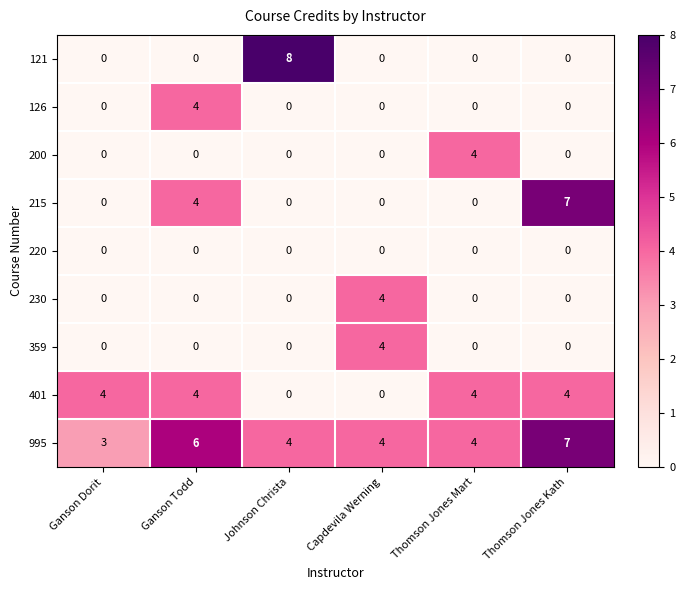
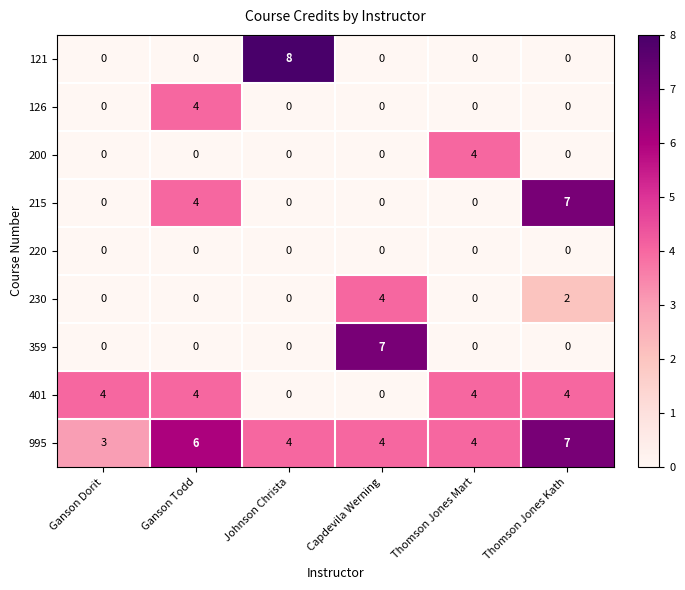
  {
    "121": {
      "Ganson Dorit": 0,
      "Ganson Todd": 0,
      "Johnson Christa": 8,
      "Capdevila Werning": 0,
      "Thomson Jones Mart": 0,
      "Thomson Jones Kath": 0
    },
    "126": {
      "Ganson Dorit": 0,
      "Ganson Todd": 4,
      "Johnson Christa": 0,
      "Capdevila Werning": 0,
      "Thomson Jones Mart": 0,
      "Thomson Jones Kath": 0
    },
    "200": {
      "Ganson Dorit": 0,
      "Ganson Todd": 0,
      "Johnson Christa": 0,
      "Capdevila Werning": 0,
      "Thomson Jones Mart": 4,
      "Thomson Jones Kath": 0
    },
    "215": {
      "Ganson Dorit": 0,
      "Ganson Todd": 4,
      "Johnson Christa": 0,
      "Capdevila Werning": 0,
      "Thomson Jones Mart": 0,
      "Thomson Jones Kath": 7
    },
    "220": {
      "Ganson Dorit": 0,
      "Ganson Todd": 0,
      "Johnson Christa": 0,
      "Capdevila Werning": 0,
      "Thomson Jones Mart": 0,
      "Thomson Jones Kath": 0
    },
    "230": {
      "Ganson Dorit": 0,
      "Ganson Todd": 0,
      "Johnson Christa": 0,
      "Capdevila Werning": 4,
      "Thomson Jones Mart": 0,
-     "Thomson Jones Kath": 0
+     "Thomson Jones Kath": 2
    },
    "359": {
      "Ganson Dorit": 0,
      "Ganson Todd": 0,
      "Johnson Christa": 0,
-     "Capdevila Werning": 4,
+     "Capdevila Werning": 7,
      "Thomson Jones Mart": 0,
      "Thomson Jones Kath": 0
    },
    "401": {
      "Ganson Dorit": 4,
      "Ganson Todd": 4,
      "Johnson Christa": 0,
      "Capdevila Werning": 0,
      "Thomson Jones Mart": 4,
      "Thomson Jones Kath": 4
    },
    "995": {
      "Ganson Dorit": 3,
      "Ganson Todd": 6,
      "Johnson Christa": 4,
      "Capdevila Werning": 4,
      "Thomson Jones Mart": 4,
      "Thomson Jones Kath": 7
    }
  }
